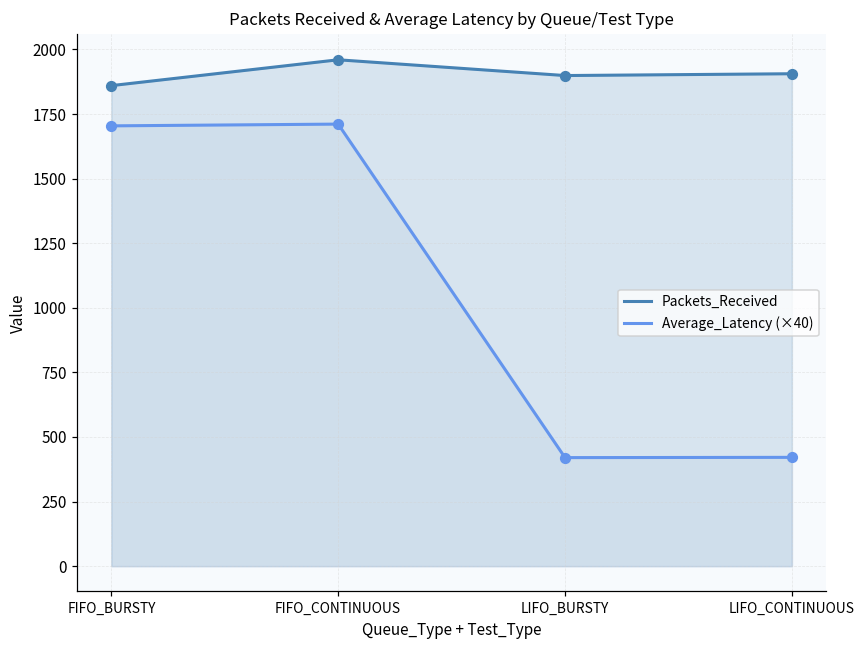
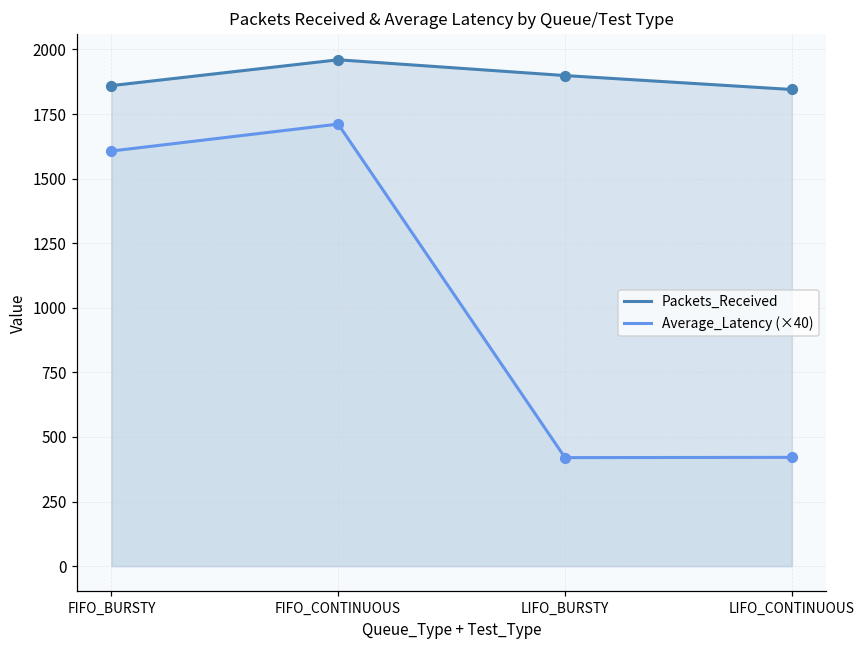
  {
    "Packets_Received": {
      "FIFO_BURSTY": 1860,
      "FIFO_CONTINUOUS": 1960,
      "LIFO_BURSTY": 1900,
-     "LIFO_CONTINUOUS": 1910
+     "LIFO_CONTINUOUS": 1850
    },
    "Average_Latency (×40)": {
-     "FIFO_BURSTY": 1700,
+     "FIFO_BURSTY": 1610,
      "FIFO_CONTINUOUS": 1710,
      "LIFO_BURSTY": 420,
      "LIFO_CONTINUOUS": 420
    }
  }
